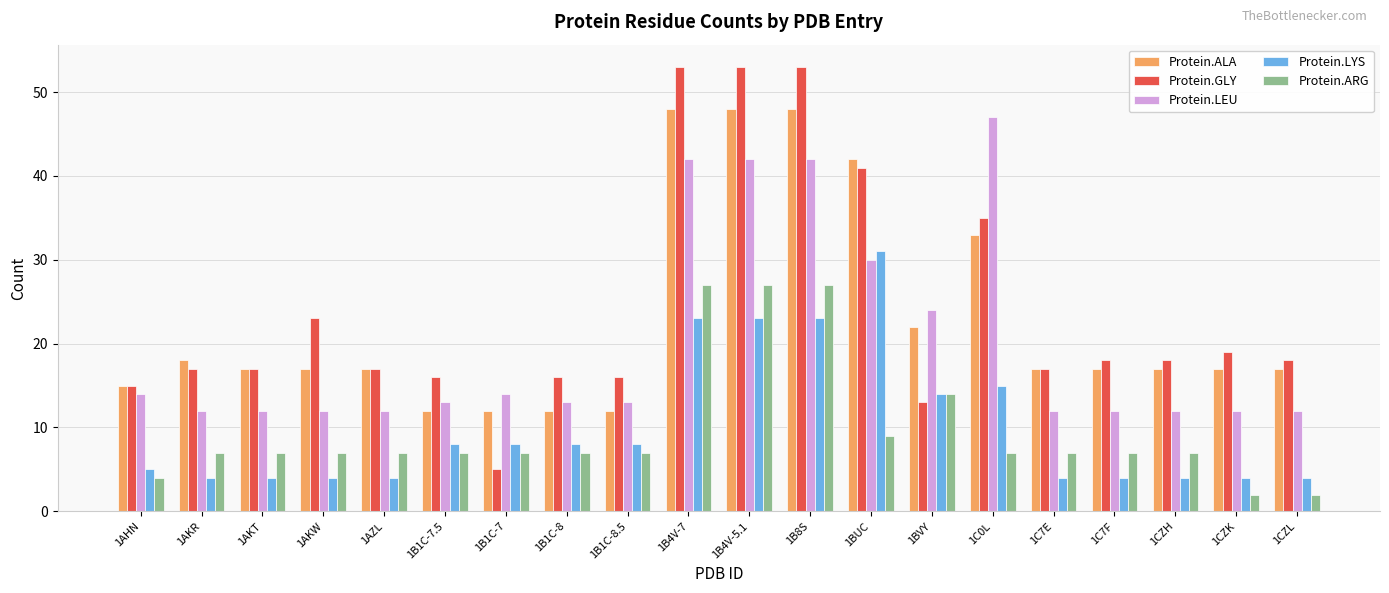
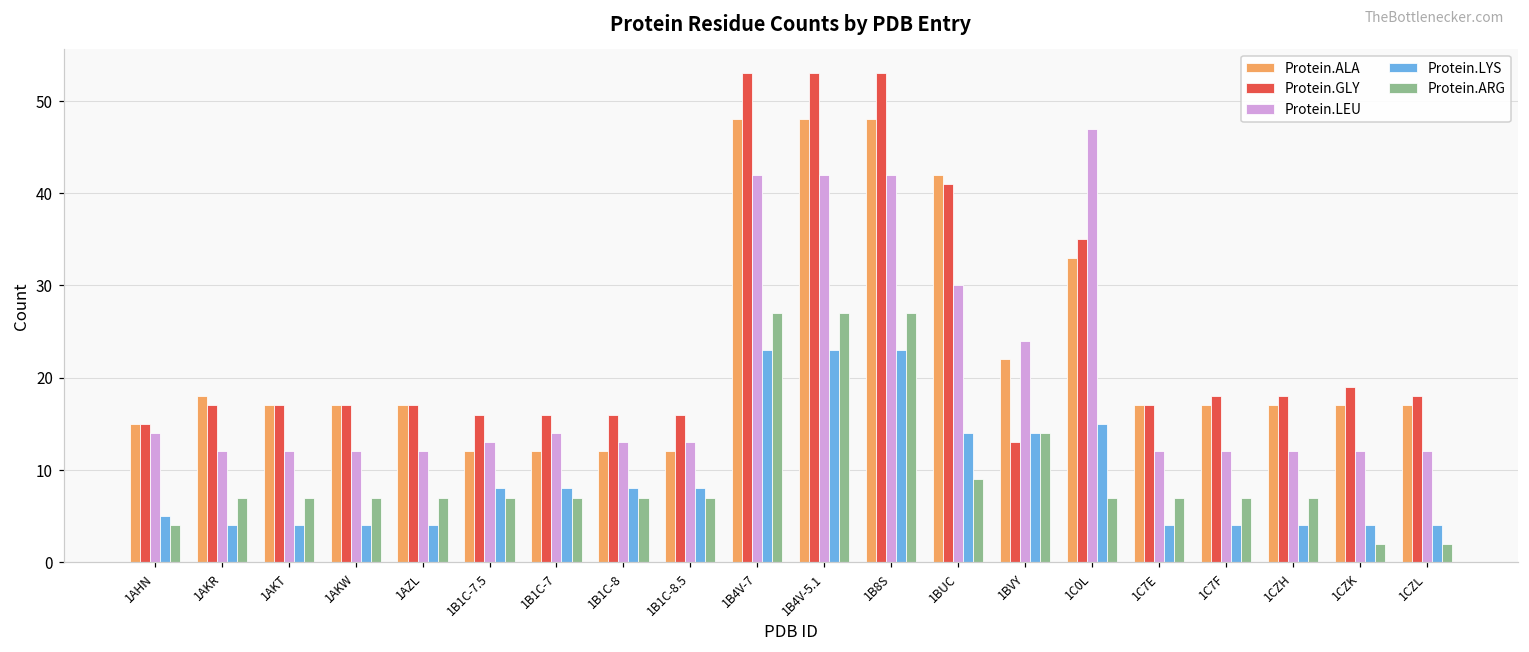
  {
    "Protein.ALA": {
      "1AHN": 15,
      "1AKR": 18,
      "1AKT": 17,
      "1AKW": 17,
      "1AZL": 17,
      "1B1C-7.5": 12,
      "1B1C-7": 12,
      "1B1C-8": 12,
      "1B1C-8.5": 12,
      "1B4V-7": 48,
      "1B4V-5.1": 48,
      "1B8S": 48,
      "1BUC": 42,
      "1BVY": 22,
      "1C0L": 33,
      "1C7E": 17,
      "1C7F": 17,
      "1CZH": 17,
      "1CZK": 17,
      "1CZL": 17
    },
    "Protein.GLY": {
      "1AHN": 15,
      "1AKR": 17,
      "1AKT": 17,
-     "1AKW": 23,
+     "1AKW": 17,
      "1AZL": 17,
      "1B1C-7.5": 16,
-     "1B1C-7": 5,
+     "1B1C-7": 16,
      "1B1C-8": 16,
      "1B1C-8.5": 16,
      "1B4V-7": 53,
      "1B4V-5.1": 53,
      "1B8S": 53,
      "1BUC": 41,
      "1BVY": 13,
      "1C0L": 35,
      "1C7E": 17,
      "1C7F": 18,
      "1CZH": 18,
      "1CZK": 19,
      "1CZL": 18
    },
    "Protein.LEU": {
      "1AHN": 14,
      "1AKR": 12,
      "1AKT": 12,
      "1AKW": 12,
      "1AZL": 12,
      "1B1C-7.5": 13,
      "1B1C-7": 14,
      "1B1C-8": 13,
      "1B1C-8.5": 13,
      "1B4V-7": 42,
      "1B4V-5.1": 42,
      "1B8S": 42,
      "1BUC": 30,
      "1BVY": 24,
      "1C0L": 47,
      "1C7E": 12,
      "1C7F": 12,
      "1CZH": 12,
      "1CZK": 12,
      "1CZL": 12
    },
    "Protein.LYS": {
      "1AHN": 5,
      "1AKR": 4,
      "1AKT": 4,
      "1AKW": 4,
      "1AZL": 4,
      "1B1C-7.5": 8,
      "1B1C-7": 8,
      "1B1C-8": 8,
      "1B1C-8.5": 8,
      "1B4V-7": 23,
      "1B4V-5.1": 23,
      "1B8S": 23,
-     "1BUC": 31,
+     "1BUC": 14,
      "1BVY": 14,
      "1C0L": 15,
      "1C7E": 4,
      "1C7F": 4,
      "1CZH": 4,
      "1CZK": 4,
      "1CZL": 4
    },
    "Protein.ARG": {
      "1AHN": 4,
      "1AKR": 7,
      "1AKT": 7,
      "1AKW": 7,
      "1AZL": 7,
      "1B1C-7.5": 7,
      "1B1C-7": 7,
      "1B1C-8": 7,
      "1B1C-8.5": 7,
      "1B4V-7": 27,
      "1B4V-5.1": 27,
      "1B8S": 27,
      "1BUC": 9,
      "1BVY": 14,
      "1C0L": 7,
      "1C7E": 7,
      "1C7F": 7,
      "1CZH": 7,
      "1CZK": 2,
      "1CZL": 2
    }
  }
